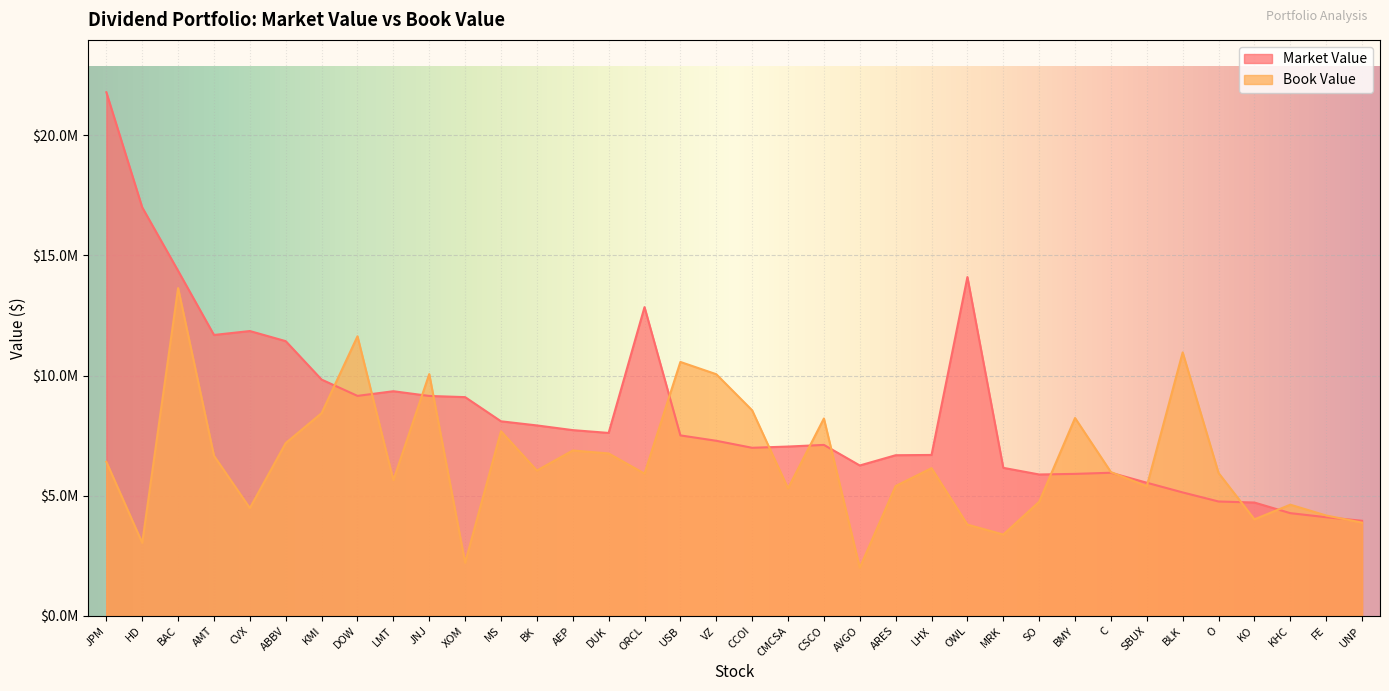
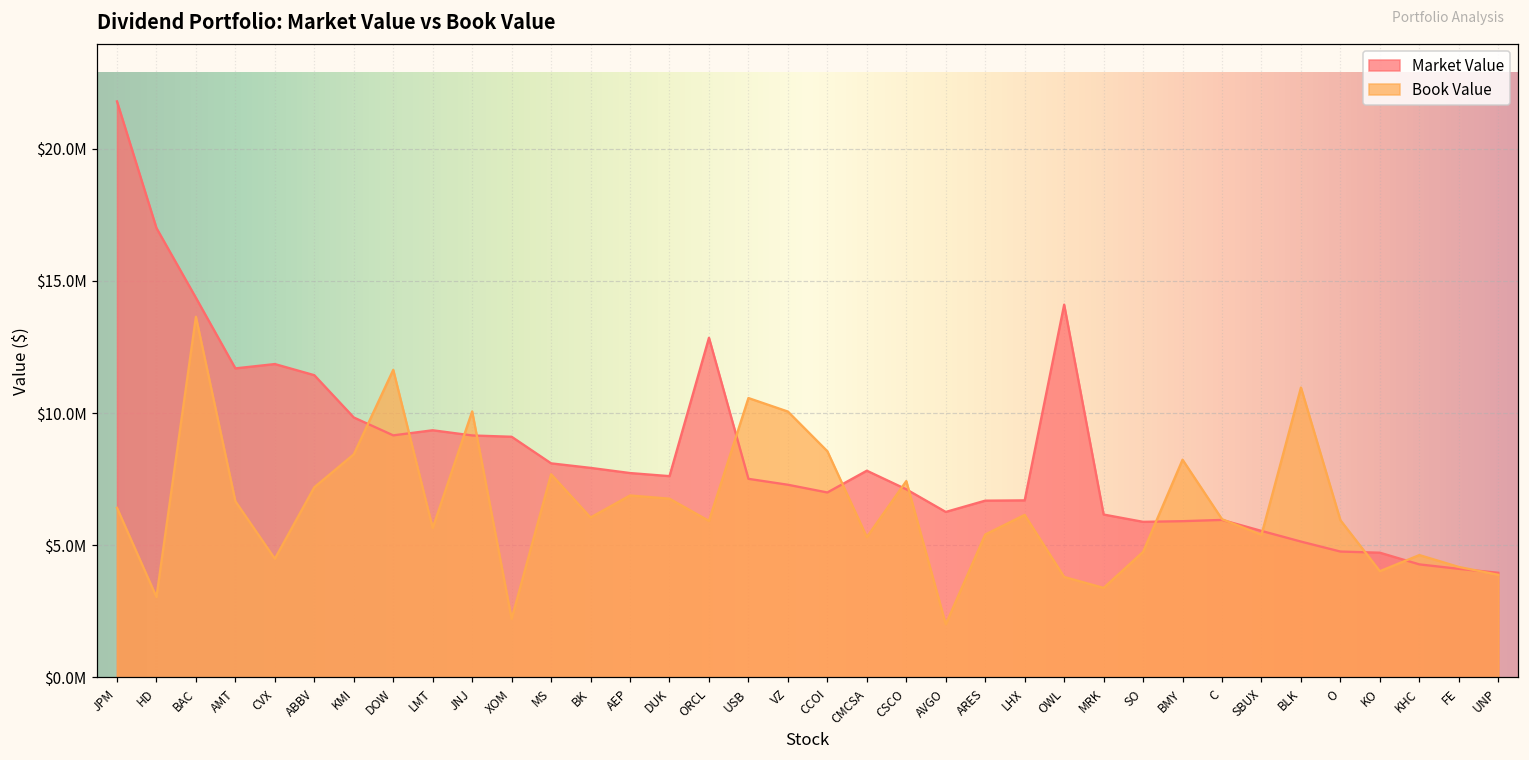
  {
    "Market Value": {
      "JPM": "$21800000",
      "HD": "$17000000",
      "BAC": "$14400000",
      "AMT": "$11700000",
      "CVX": "$11900000",
      "ABBV": "$11400000",
      "KMI": "$9800000",
      "DOW": "$9200000",
      "LMT": "$9300000",
      "JNJ": "$9200000",
      "XOM": "$9100000",
      "MS": "$8100000",
      "BK": "$7900000",
      "AEP": "$7700000",
      "DUK": "$7600000",
      "ORCL": "$12800000",
      "USB": "$7500000",
      "VZ": "$7300000",
      "CCOI": "$7000000",
-     "CMCSA": "$7000000",
+     "CMCSA": "$7800000",
      "CSCO": "$7100000",
      "AVGO": "$6300000",
      "ARES": "$6700000",
      "LHX": "$6700000",
      "OWL": "$14100000",
      "MRK": "$6200000",
      "SO": "$5900000",
      "BMY": "$5900000",
      "SBUX": "$5500000",
      "BLK": "$5100000",
      "O": "$4800000",
      "KO": "$4700000",
      "KHC": "$4300000"
    },
    "Book Value": {
      "JPM": "$6400000",
      "HD": "$3000000",
      "BAC": "$13600000",
      "AMT": "$6700000",
      "CVX": "$4500000",
      "ABBV": "$7200000",
      "KMI": "$8400000",
      "DOW": "$11600000",
      "LMT": "$5600000",
      "JNJ": "$10100000",
      "XOM": "$2200000",
      "MS": "$7700000",
      "BK": "$6000000",
      "AEP": "$6900000",
      "DUK": "$6800000",
      "ORCL": "$5900000",
      "USB": "$10600000",
      "VZ": "$10100000",
      "CCOI": "$8600000",
      "CMCSA": "$5300000",
-     "CSCO": "$8200000",
+     "CSCO": "$7400000",
      "AVGO": "$2000000",
      "ARES": "$5400000",
      "LHX": "$6100000",
      "OWL": "$3800000",
      "MRK": "$3400000",
      "SO": "$4700000",
      "BMY": "$8200000",
      "SBUX": "$5400000",
      "BLK": "$11000000",
      "O": "$5900000",
      "KO": "$4000000",
      "KHC": "$4600000"
    }
  }
